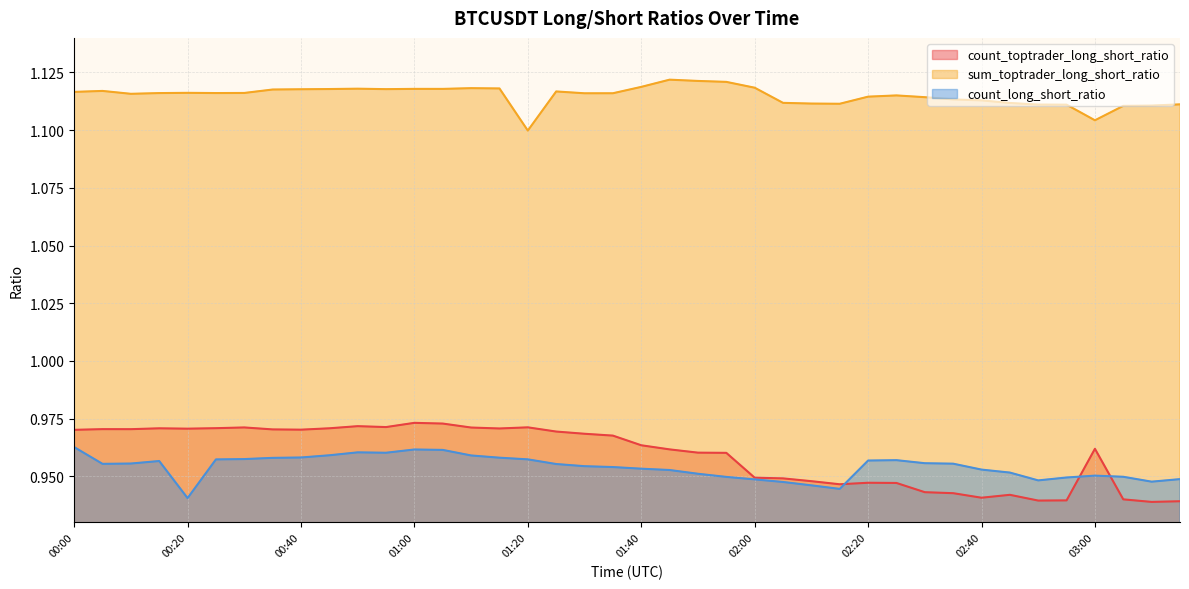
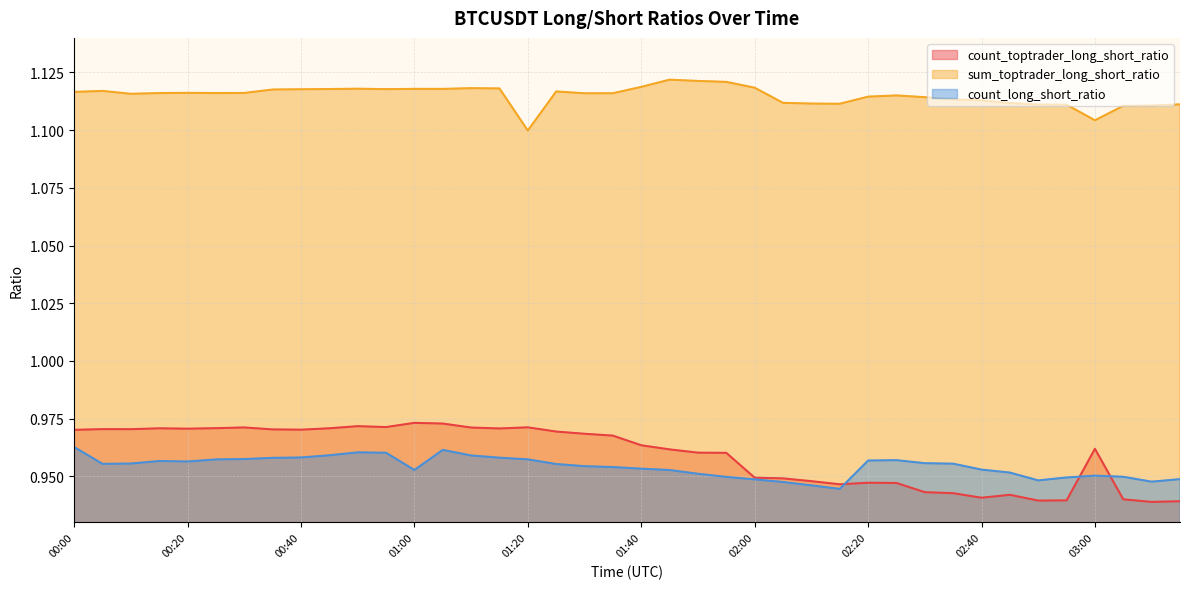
  {
    "count_toptrader_long_short_ratio": {
      "00:00": 0.970,
      "00:20": 0.971,
      "00:40": 0.970,
      "01:00": 0.973,
      "01:20": 0.971,
      "01:40": 0.963,
      "02:20": 0.947,
      "02:40": 0.941,
      "03:00": 0.962
    },
    "sum_toptrader_long_short_ratio": {
      "00:00": 1.117,
      "00:20": 1.116,
      "00:40": 1.118,
      "01:00": 1.118,
      "01:20": 1.100,
      "01:40": 1.119,
      "02:00": 1.118,
      "02:20": 1.115,
      "03:00": 1.104
    },
    "count_long_short_ratio": {
      "00:00": 0.963,
-     "00:20": 0.941,
+     "00:20": 0.956,
      "00:40": 0.958,
-     "01:00": 0.962,
+     "01:00": 0.953,
      "01:20": 0.957,
      "01:40": 0.953,
      "02:20": 0.957,
      "02:40": 0.953,
      "03:00": 0.950
    }
  }
